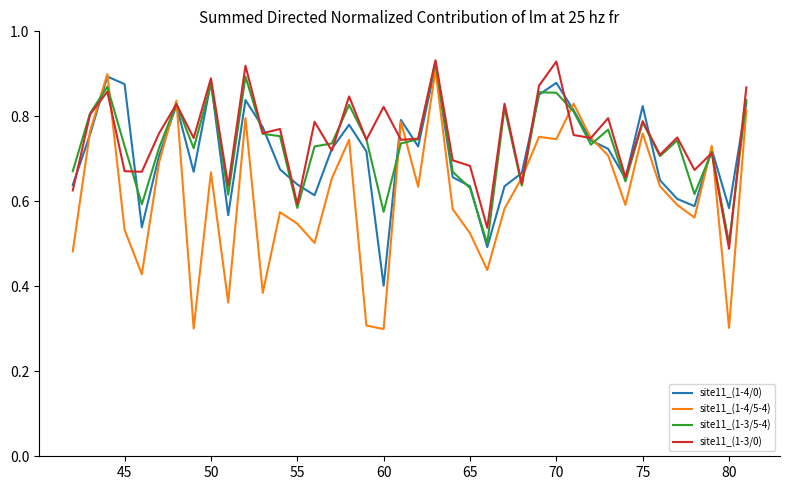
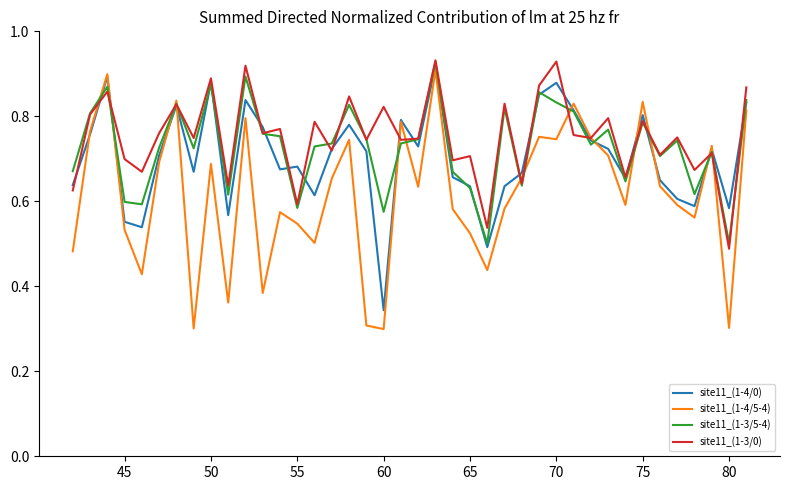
  {
    "site11_(1-4/0)": {
-     "45": 0.88,
-     "55": 0.64,
-     "60": 0.40,
+     "45": 0.55,
+     "55": 0.68,
+     "60": 0.34,
      "70": 0.88,
-     "75": 0.82,
+     "75": 0.80,
      "80": 0.58
    },
    "site11_(1-4/5-4)": {
      "45": 0.53,
-     "50": 0.67,
+     "50": 0.69,
      "55": 0.55,
      "60": 0.30,
      "65": 0.52,
      "70": 0.75,
-     "75": 0.76,
+     "75": 0.83,
      "80": 0.30
    },
    "site11_(1-3/5-4)": {
-     "45": 0.73,
+     "45": 0.60,
      "55": 0.58,
      "60": 0.58,
-     "70": 0.86,
+     "70": 0.83,
      "80": 0.50
    },
    "site11_(1-3/0)": {
-     "45": 0.67,
+     "45": 0.70,
      "50": 0.89,
      "55": 0.59,
      "60": 0.82,
-     "65": 0.68,
+     "65": 0.71,
      "70": 0.93,
      "80": 0.49
    }
  }
